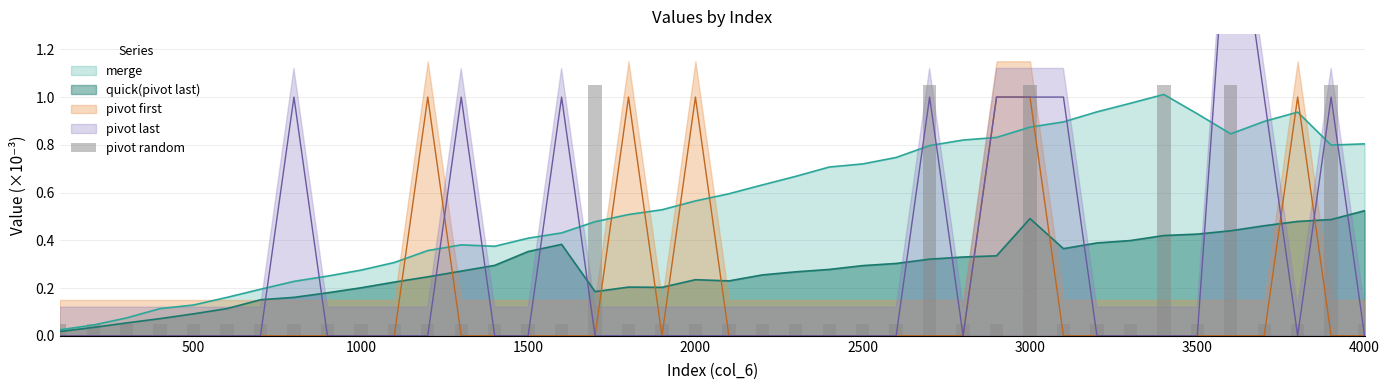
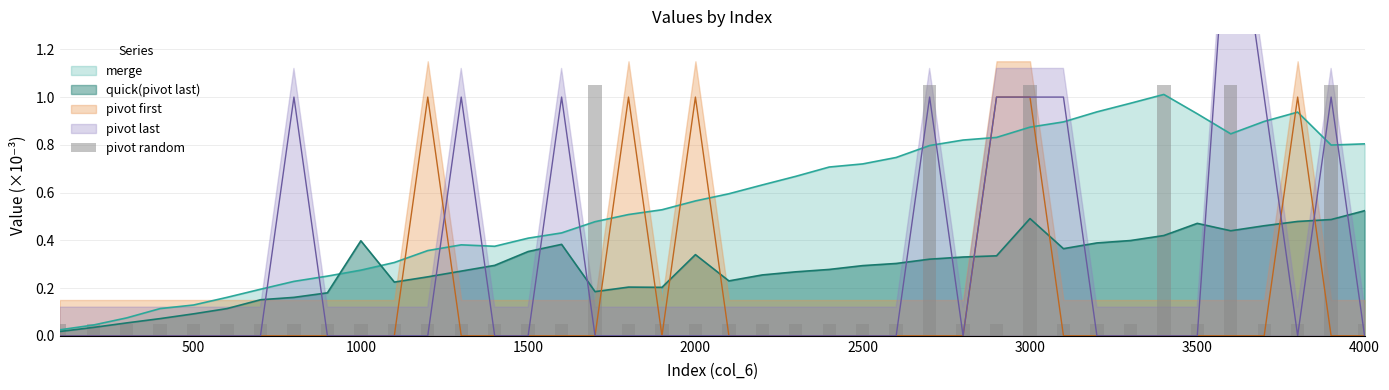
  {
    "quick(pivot last)": {
      "500": 0.09,
-     "1000": 0.20,
+     "1000": 0.40,
      "1500": 0.35,
-     "2000": 0.24,
+     "2000": 0.34,
      "2500": 0.29,
      "3000": 0.49,
-     "3500": 0.43,
+     "3500": 0.47,
      "4000": 0.52
    },
    "pivot first": {
      "500": 0.15,
      "1000": 0.15,
      "1500": 0.15,
      "2000": 1.15,
      "2500": 0.15,
      "3000": 1.15,
      "3500": 0.15,
      "4000": 0.15
    }
  }
